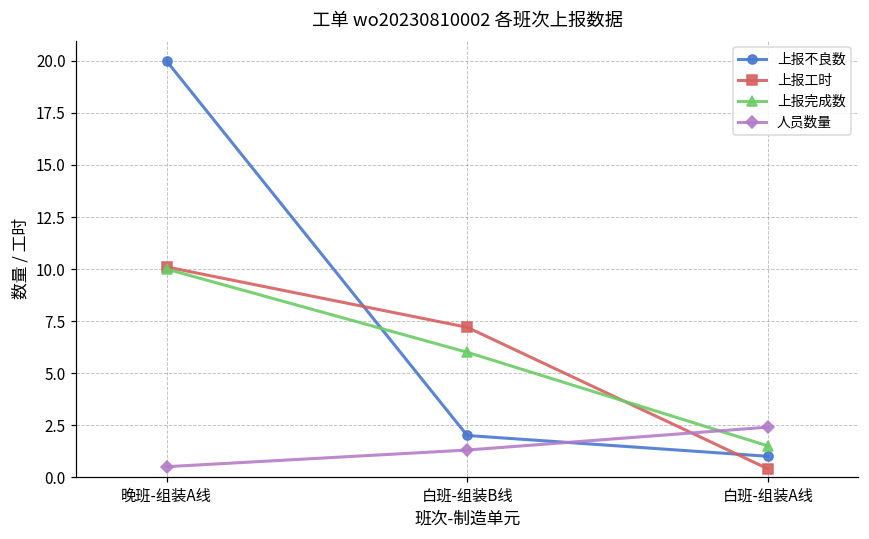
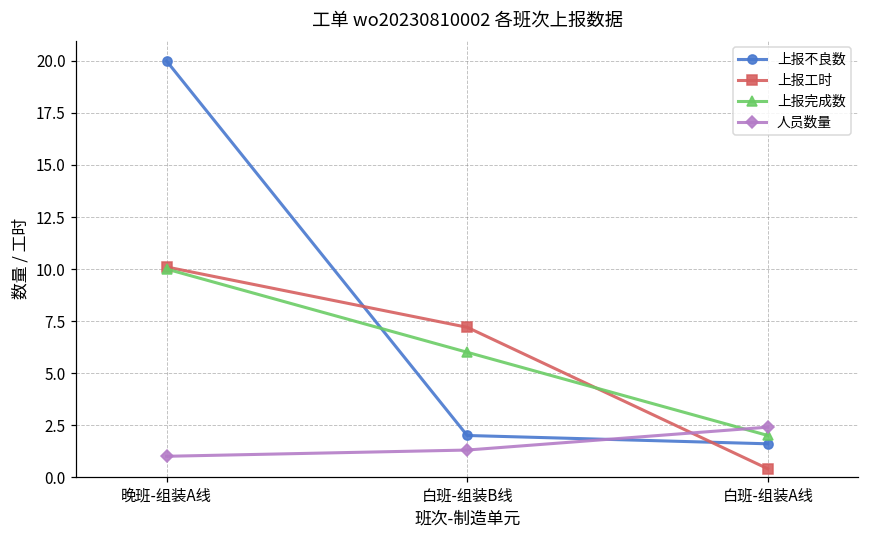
  {
    "上报不良数": {
      "晚班-组装A线": 20.0,
      "白班-组装B线": 2.0,
-     "白班-组装A线": 1.0
+     "白班-组装A线": 1.6
    },
    "上报工时": {
      "白班-组装B线": 7.2,
      "白班-组装A线": 0.4
    },
    "上报完成数": {
      "白班-组装B线": 6.0,
-     "白班-组装A线": 1.5
+     "白班-组装A线": 2.0
    },
    "人员数量": {
-     "晚班-组装A线": 0.5,
+     "晚班-组装A线": 1.0,
      "白班-组装B线": 1.3,
      "白班-组装A线": 2.4
    }
  }
